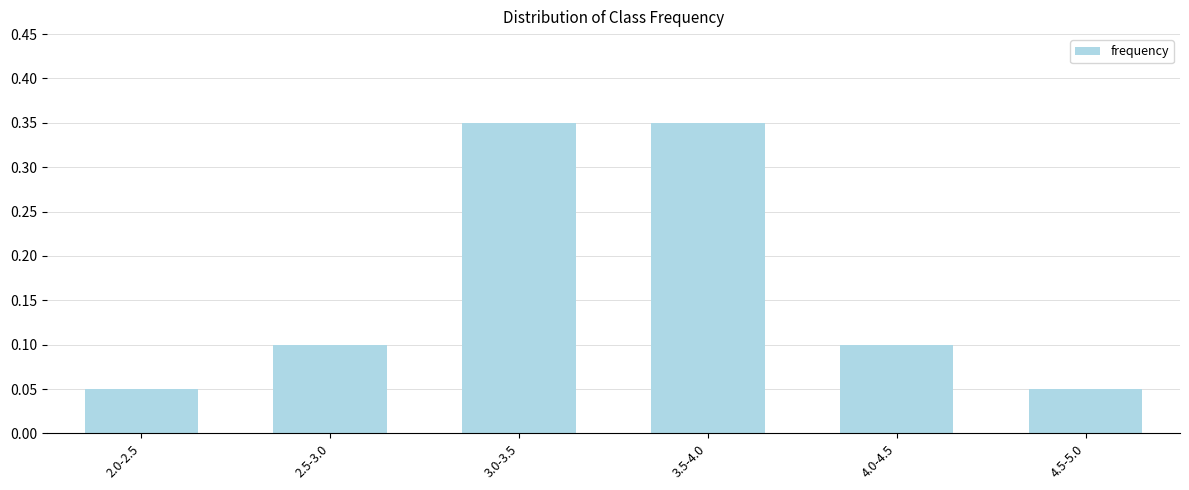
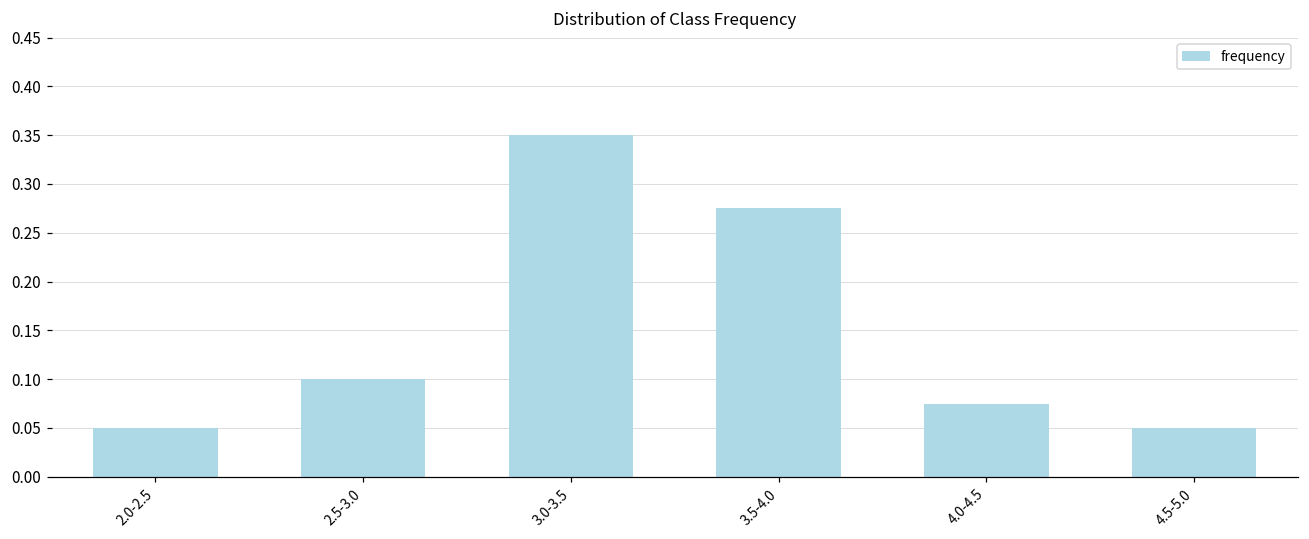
  {
    "2.0-2.5": 0.05,
    "2.5-3.0": 0.10,
    "3.0-3.5": 0.35,
-   "3.5-4.0": 0.35,
-   "4.0-4.5": 0.10,
+   "3.5-4.0": 0.28,
+   "4.0-4.5": 0.08,
    "4.5-5.0": 0.05
  }
